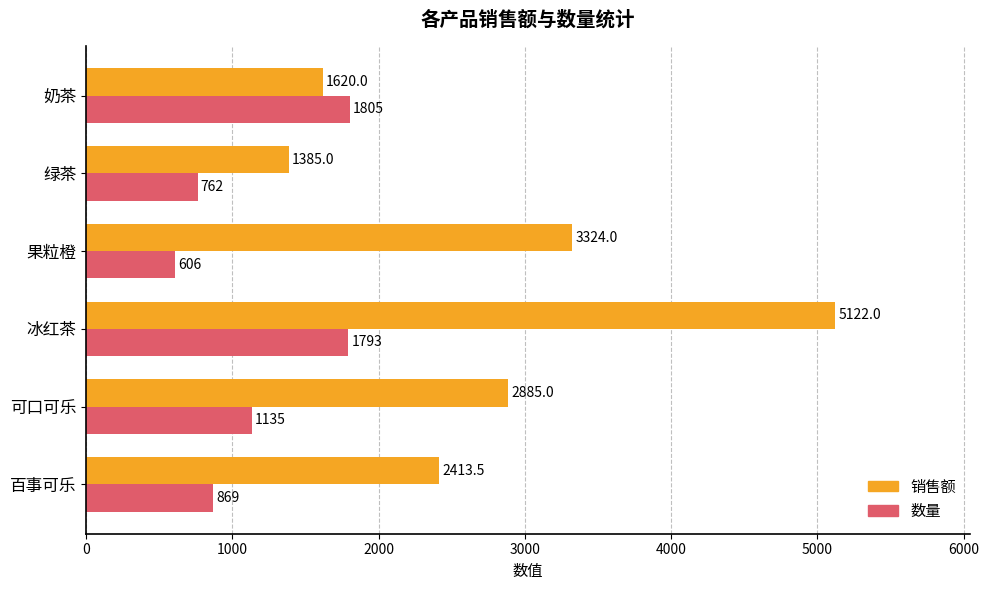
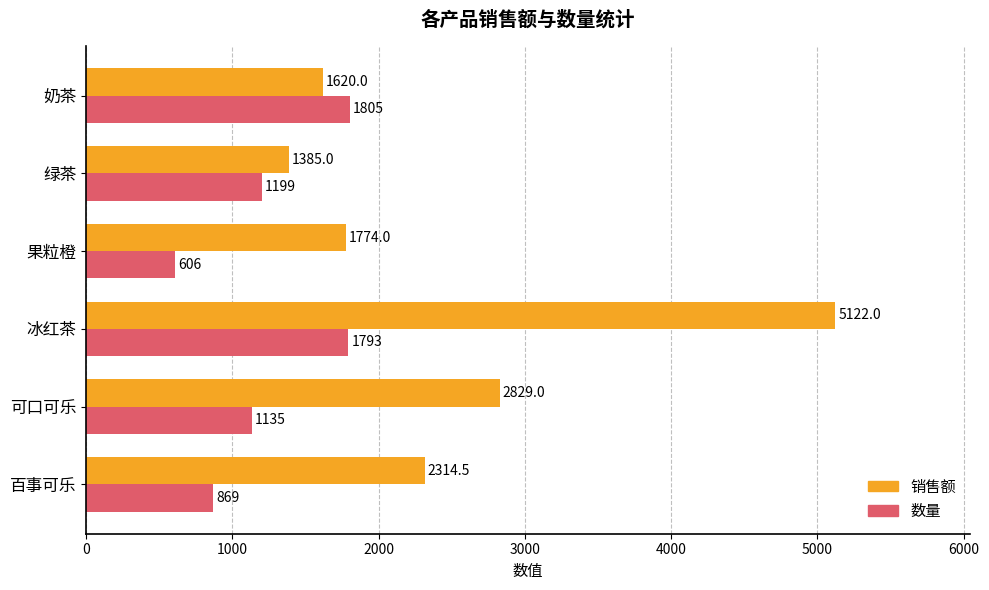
  {
    "销售额": {
      "奶茶": 1620.0,
      "绿茶": 1385.0,
-     "果粒橙": 3324.0,
+     "果粒橙": 1774.0,
      "冰红茶": 5122.0,
-     "可口可乐": 2885.0,
-     "百事可乐": 2413.5
+     "可口可乐": 2829.0,
+     "百事可乐": 2314.5
    },
    "数量": {
      "奶茶": 1805,
-     "绿茶": 762,
+     "绿茶": 1199,
      "果粒橙": 606,
      "冰红茶": 1793,
      "可口可乐": 1135,
      "百事可乐": 869
    }
  }
